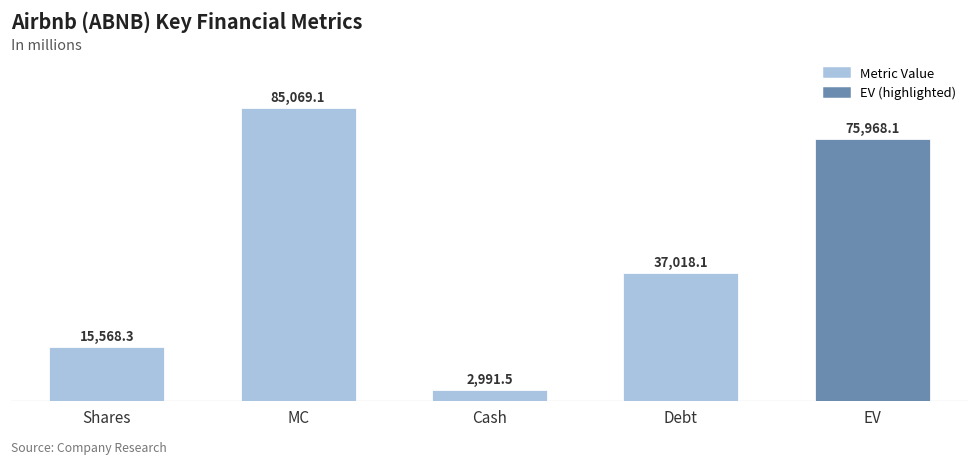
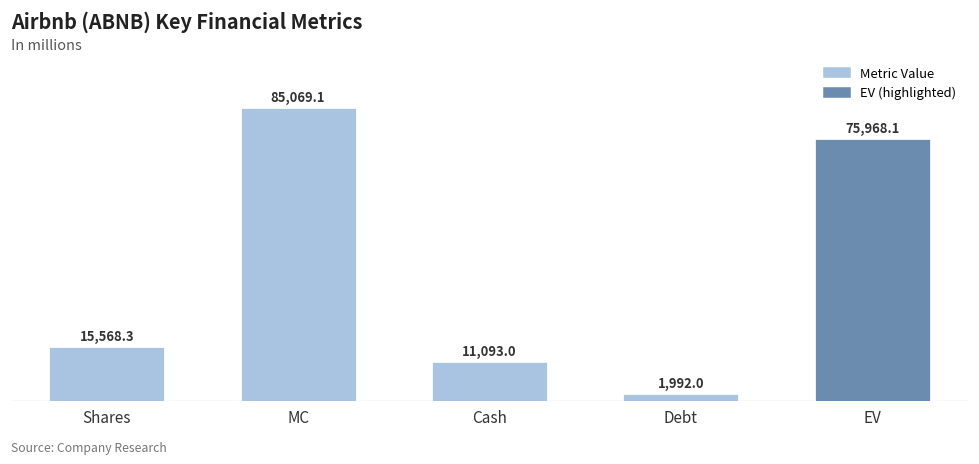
  {
    "Shares": "15,568.3",
    "MC": "85,069.1",
-   "Cash": "2,991.5",
-   "Debt": "37,018.1",
+   "Cash": "11,093.0",
+   "Debt": "1,992.0",
    "EV": "75,968.1"
  }
